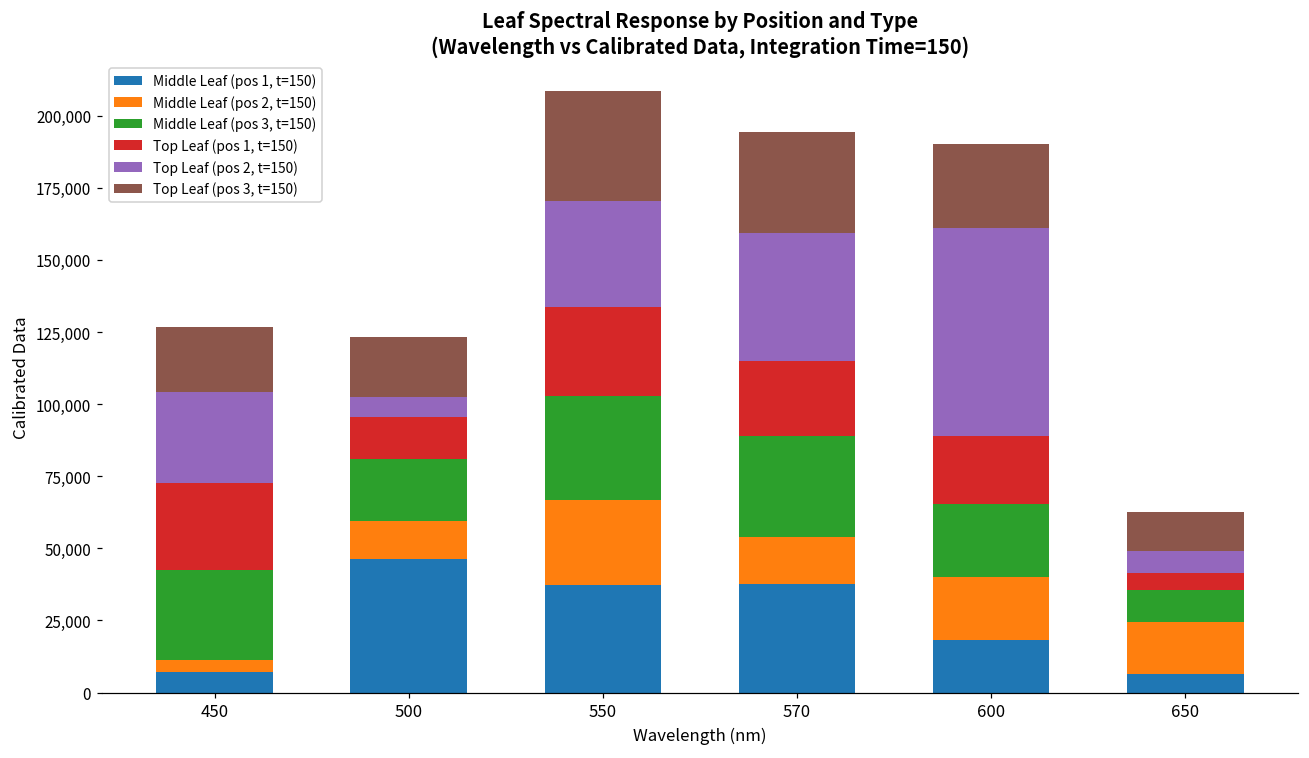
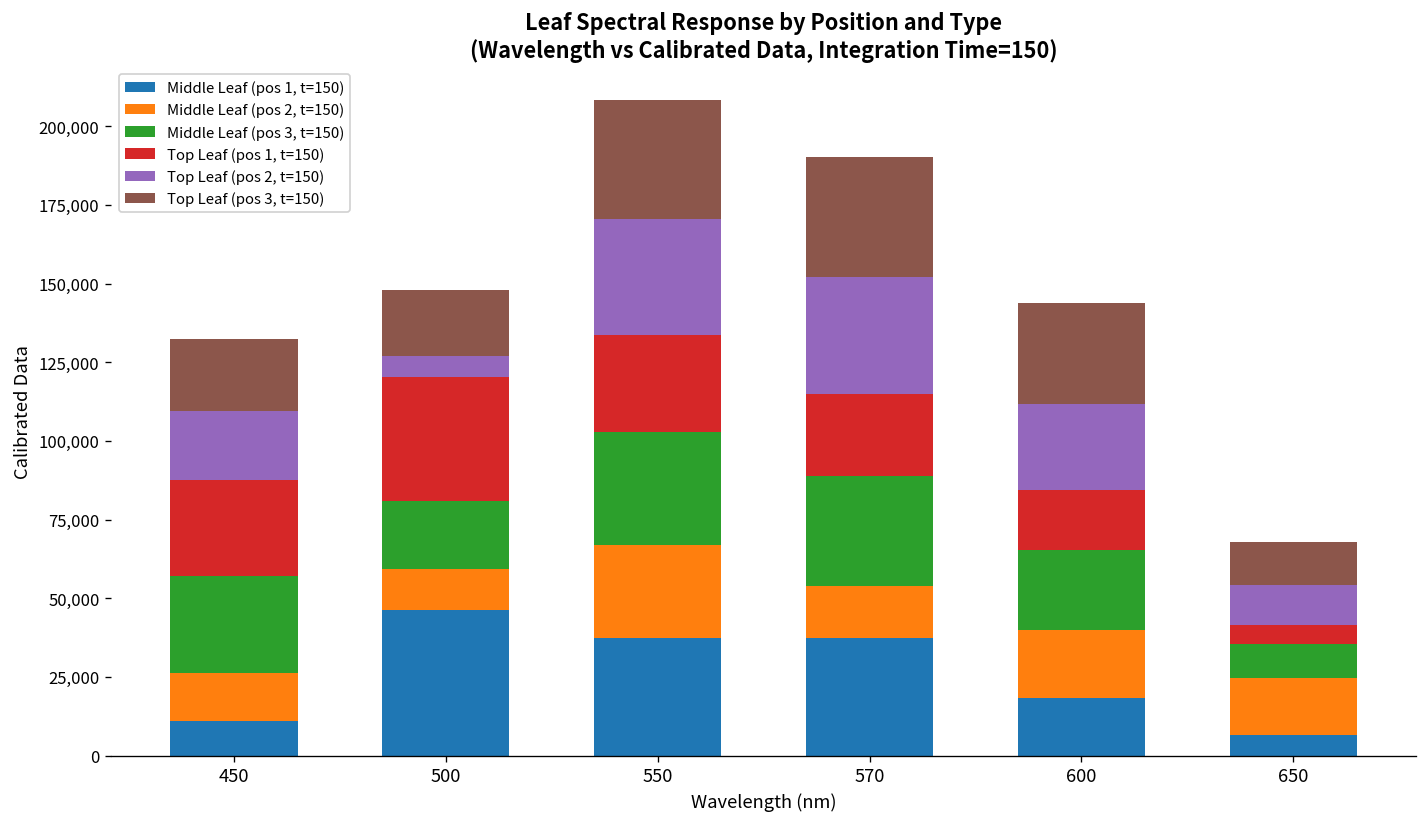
  {
    "Middle Leaf (pos 1, t=150)": {
-     "450": "7,000",
+     "450": "11,000",
      "500": "46,000",
      "550": "37,000",
      "570": "38,000",
      "600": "18,000",
      "650": "6,000"
    },
    "Middle Leaf (pos 2, t=150)": {
-     "450": "4,000",
+     "450": "15,000",
      "500": "13,000",
      "550": "30,000",
      "570": "16,000",
      "600": "22,000",
      "650": "18,000"
    },
    "Middle Leaf (pos 3, t=150)": {
      "450": "31,000",
      "500": "22,000",
      "550": "36,000",
      "570": "35,000",
      "600": "25,000",
      "650": "11,000"
    },
    "Top Leaf (pos 1, t=150)": {
      "450": "30,000",
-     "500": "14,000",
+     "500": "39,000",
      "550": "31,000",
      "570": "26,000",
-     "600": "23,000",
+     "600": "19,000",
      "650": "6,000"
    },
    "Top Leaf (pos 2, t=150)": {
-     "450": "31,000",
+     "450": "22,000",
      "500": "7,000",
      "550": "37,000",
-     "570": "44,000",
-     "600": "72,000",
-     "650": "7,000"
+     "570": "37,000",
+     "600": "27,000",
+     "650": "13,000"
    },
    "Top Leaf (pos 3, t=150)": {
      "450": "23,000",
      "500": "21,000",
      "550": "38,000",
-     "570": "35,000",
-     "600": "29,000",
+     "570": "38,000",
+     "600": "32,000",
      "650": "14,000"
    }
  }
